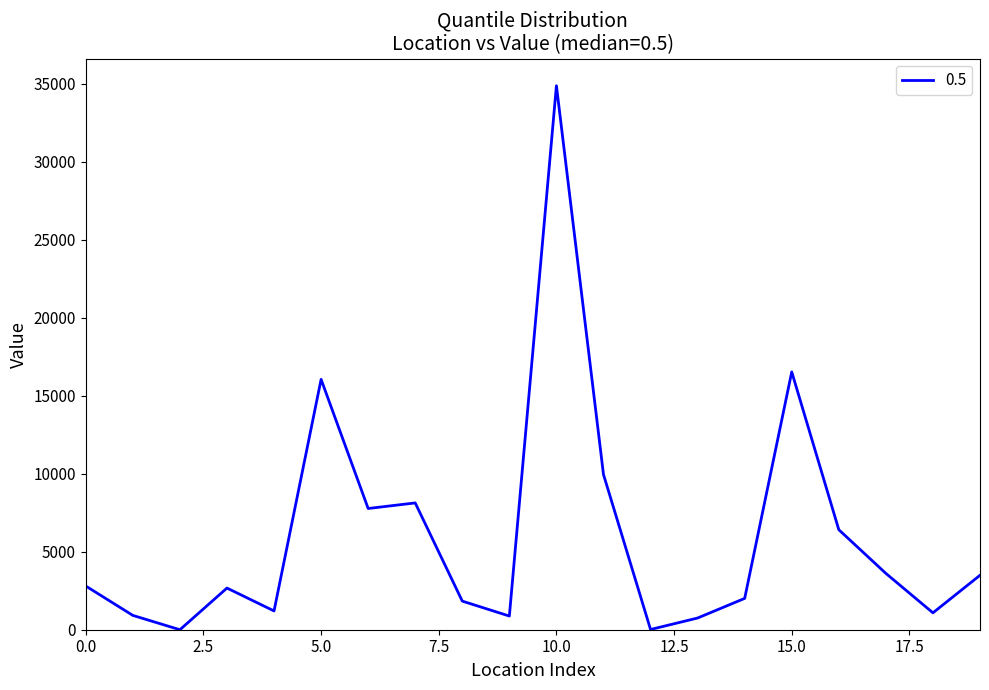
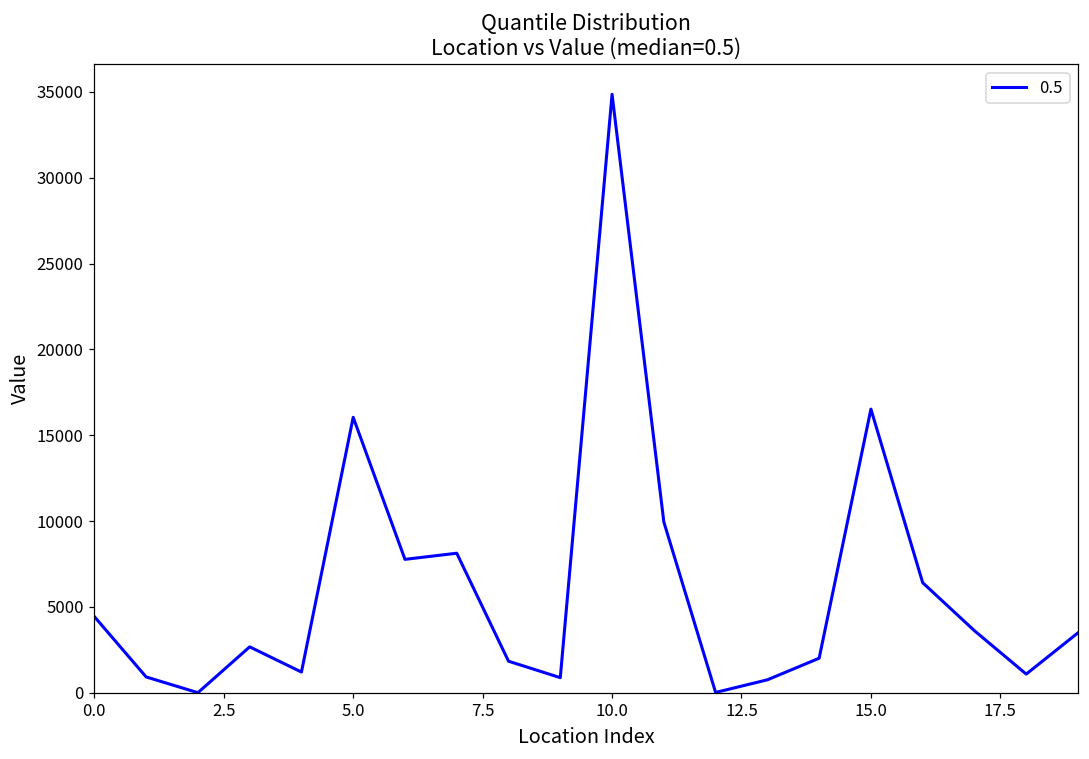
  {
-   "0.0": 2800,
+   "0.0": 4400,
    "5.0": 16000,
    "10.0": 34900,
    "15.0": 16500
  }
